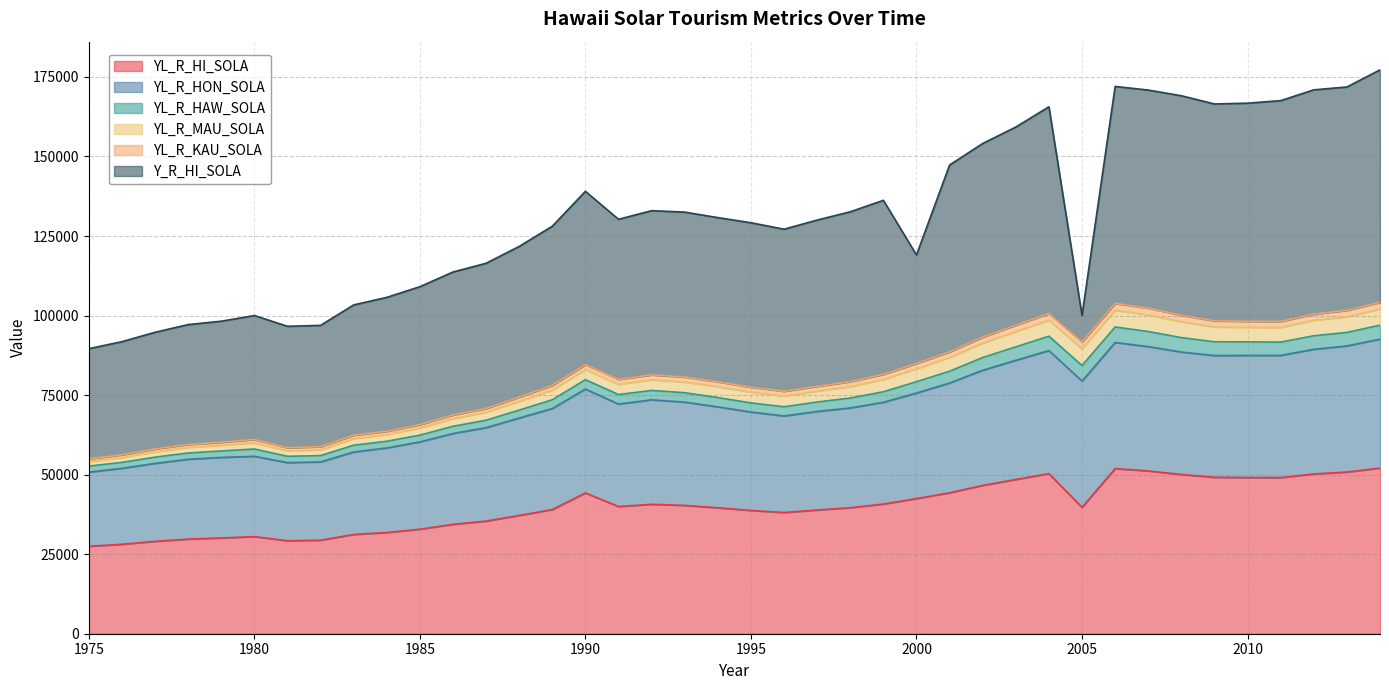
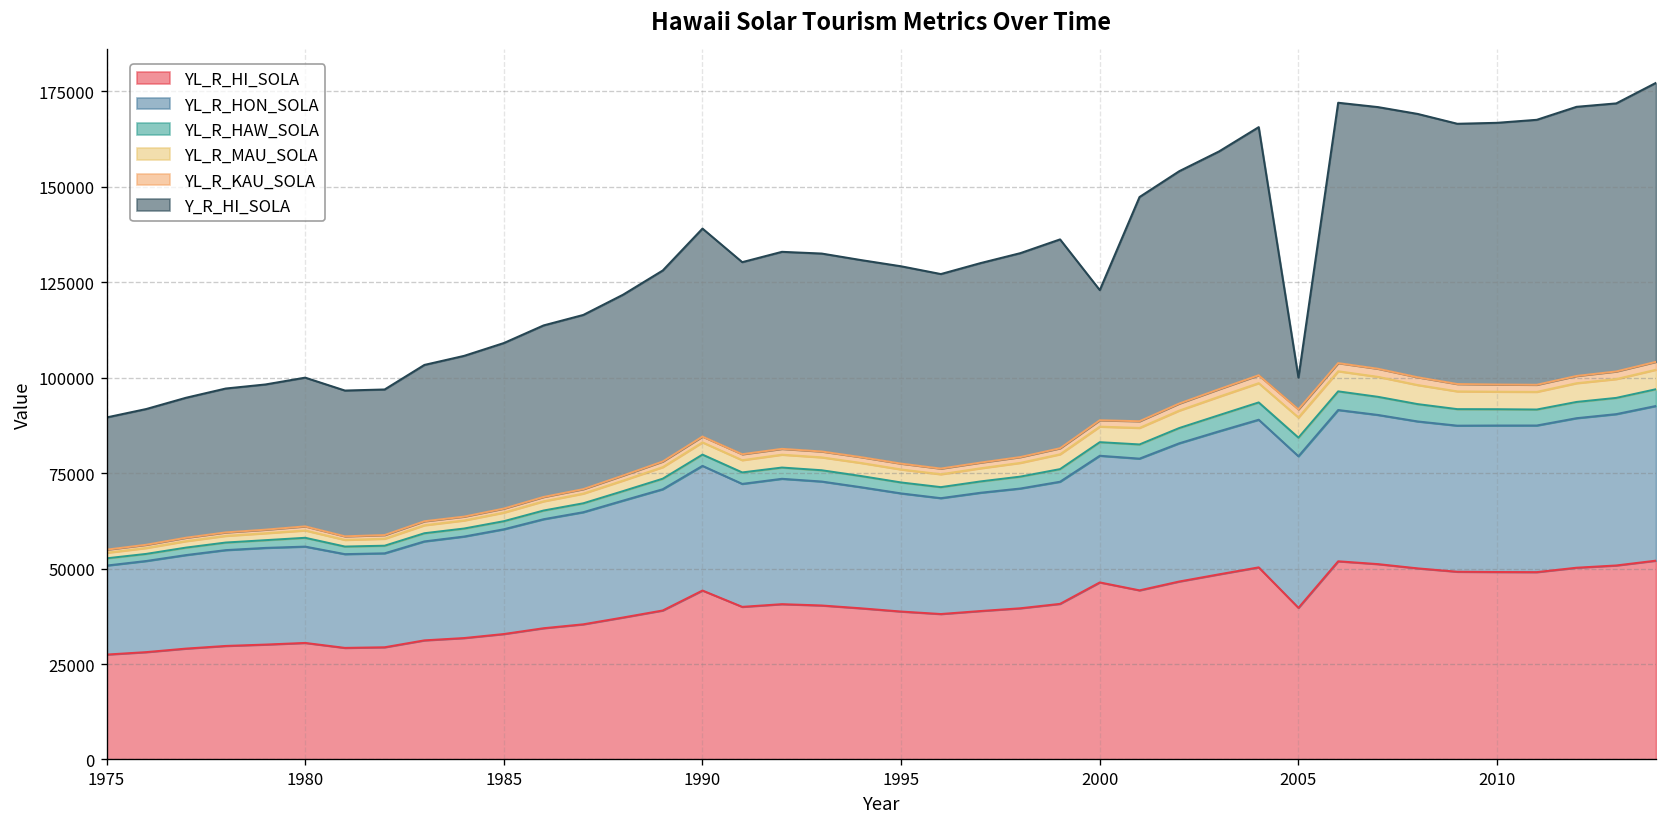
  {
    "YL_R_HI_SOLA": {
      "1975": 27000,
      "1980": 31000,
      "1985": 33000,
      "1990": 44000,
      "1995": 39000,
-     "2000": 42000,
+     "2000": 46000,
      "2005": 40000,
      "2010": 49000
    },
    "Y_R_HI_SOLA": {
      "1975": 35000,
      "1980": 39000,
      "1985": 43000,
      "1990": 54000,
      "1995": 52000,
      "2000": 34000,
      "2005": 8000,
      "2010": 69000
    }
  }
